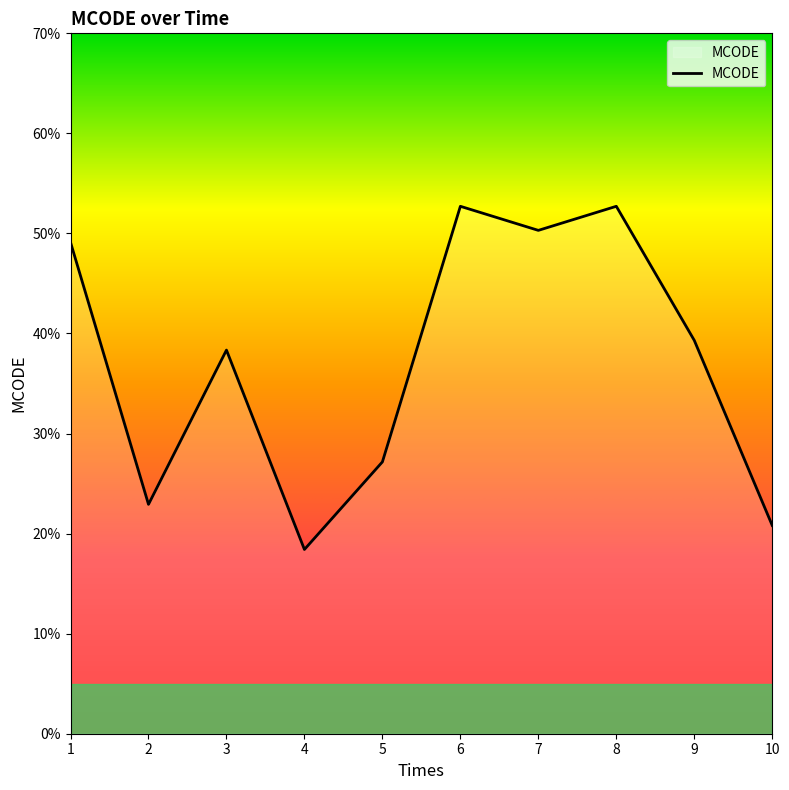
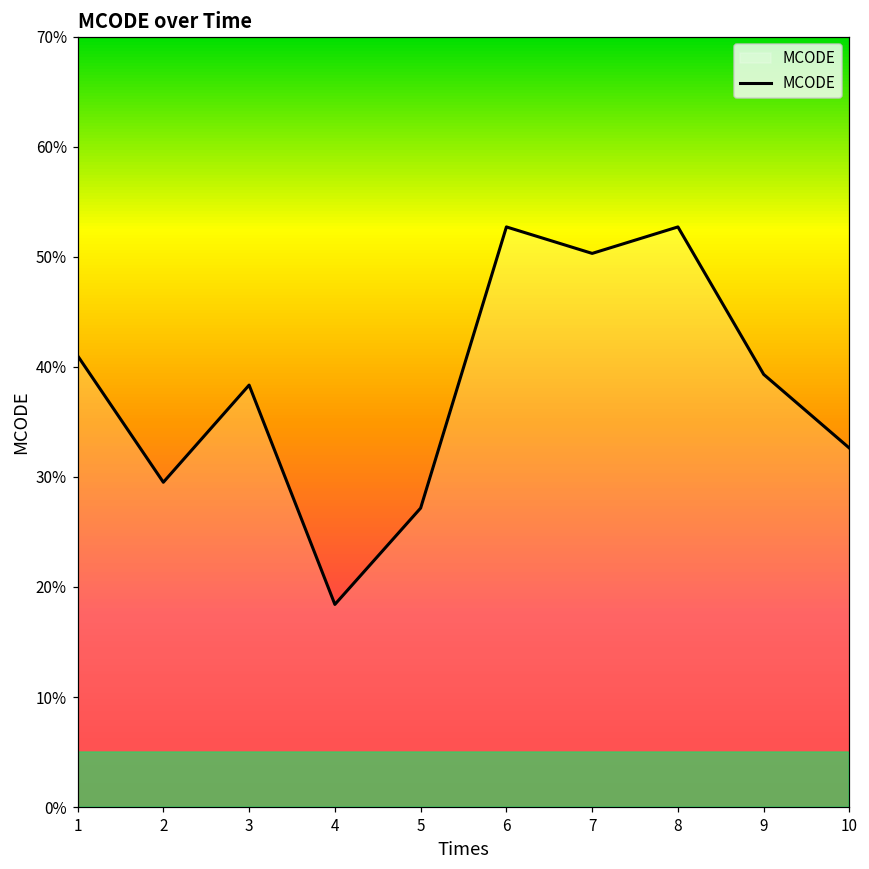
  {
-   "1": "49.1%",
-   "2": "22.9%",
+   "1": "41.0%",
+   "2": "29.5%",
    "3": "38.3%",
    "4": "18.4%",
    "5": "27.2%",
    "6": "52.7%",
    "7": "50.3%",
    "8": "52.7%",
    "9": "39.3%",
-   "10": "20.8%"
+   "10": "32.6%"
  }
